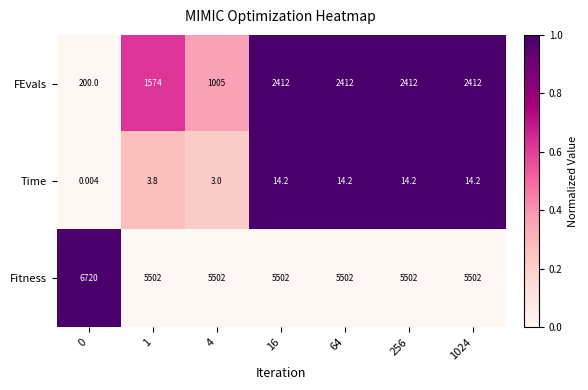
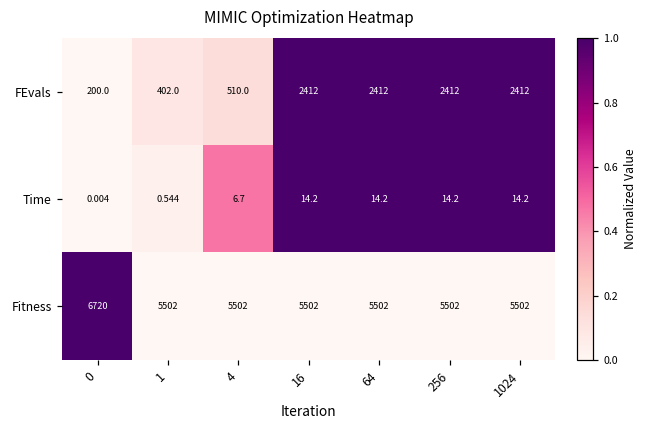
  {
    "FEvals": {
      "0": 200.0,
-     "1": 1574,
-     "4": 1005,
+     "1": 402.0,
+     "4": 510.0,
      "16": 2412,
      "64": 2412,
      "256": 2412,
      "1024": 2412
    },
    "Time": {
      "0": 0.004,
-     "1": 3.8,
-     "4": 3.0,
+     "1": 0.544,
+     "4": 6.7,
      "16": 14.2,
      "64": 14.2,
      "256": 14.2,
      "1024": 14.2
    },
    "Fitness": {
      "0": 6720,
      "1": 5502,
      "4": 5502,
      "16": 5502,
      "64": 5502,
      "256": 5502,
      "1024": 5502
    }
  }
